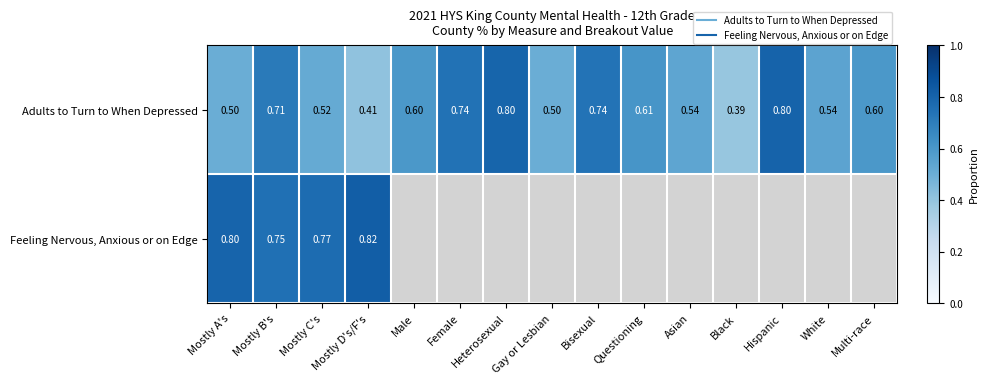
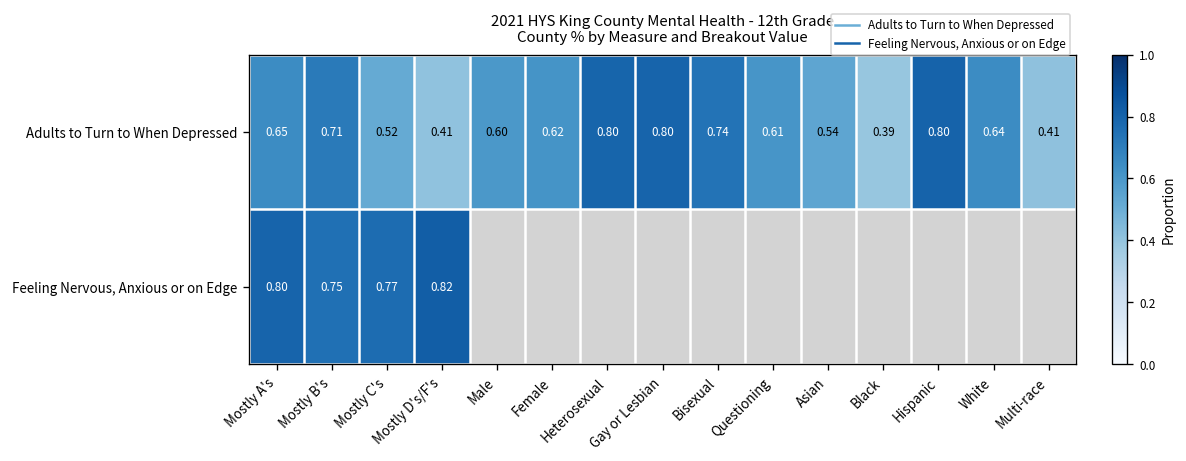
  {
    "Adults to Turn to When Depressed": {
-     "Mostly A's": 0.50,
+     "Mostly A's": 0.65,
      "Mostly B's": 0.71,
      "Mostly C's": 0.52,
      "Mostly D's/F's": 0.41,
      "Male": 0.60,
-     "Female": 0.74,
+     "Female": 0.62,
      "Heterosexual": 0.80,
-     "Gay or Lesbian": 0.50,
+     "Gay or Lesbian": 0.80,
      "Bisexual": 0.74,
      "Questioning": 0.61,
      "Asian": 0.54,
      "Black": 0.39,
      "Hispanic": 0.80,
-     "White": 0.54,
-     "Multi-race": 0.60
+     "White": 0.64,
+     "Multi-race": 0.41
    },
    "Feeling Nervous, Anxious or on Edge": {
      "Mostly A's": 0.80,
      "Mostly B's": 0.75,
      "Mostly C's": 0.77,
      "Mostly D's/F's": 0.82
    }
  }
